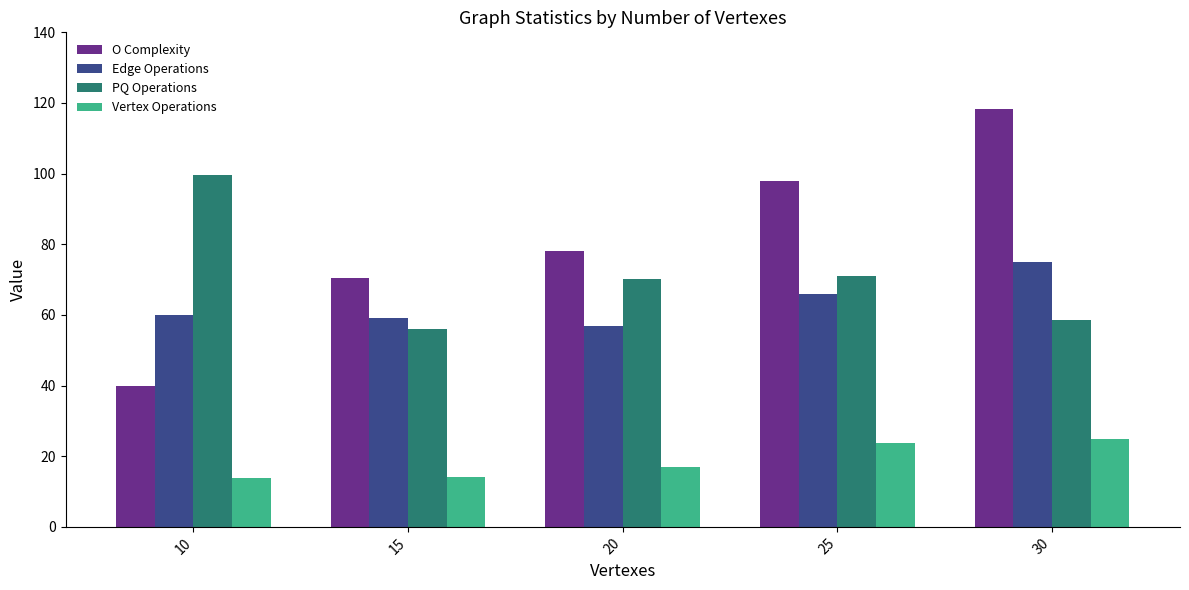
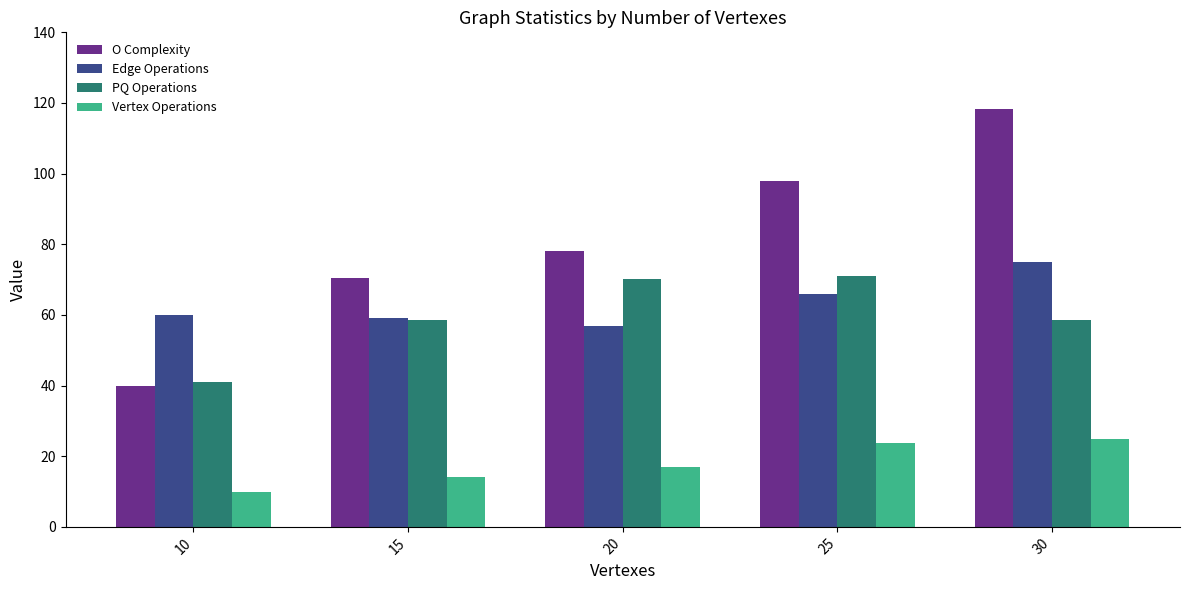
  {
    "PQ Operations": {
-     "10": 100,
-     "15": 56,
+     "10": 41,
+     "15": 59,
      "20": 70,
      "25": 71,
      "30": 59
    },
    "Vertex Operations": {
-     "10": 14,
+     "10": 10,
      "15": 14,
      "20": 17,
      "25": 24,
      "30": 25
    }
  }
